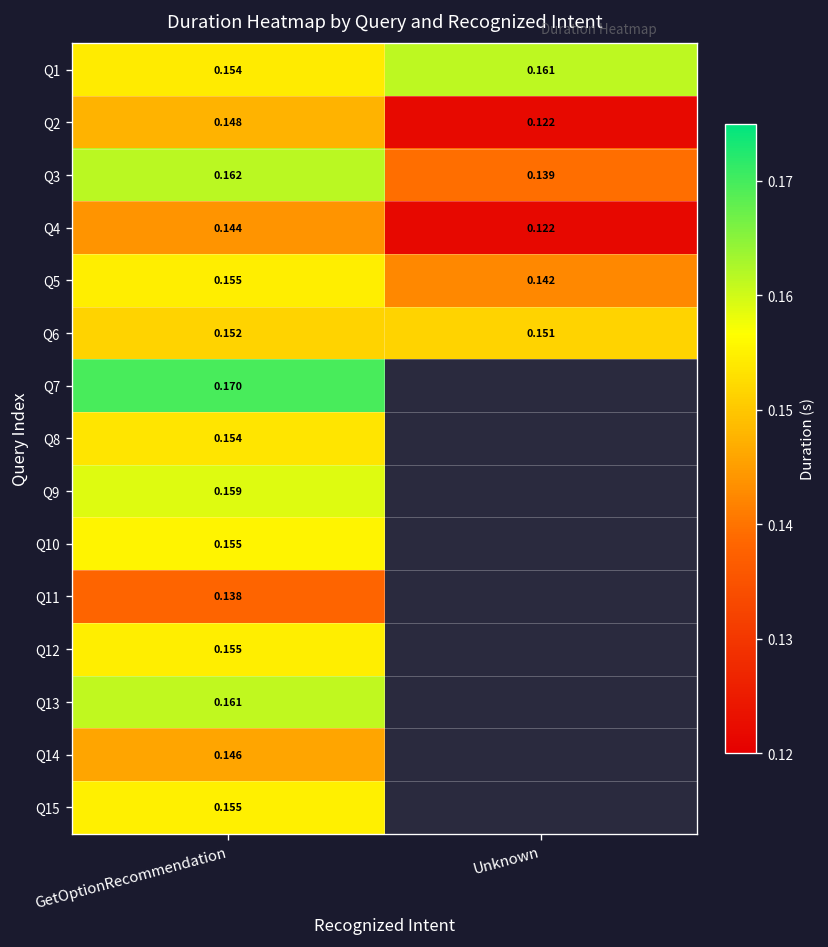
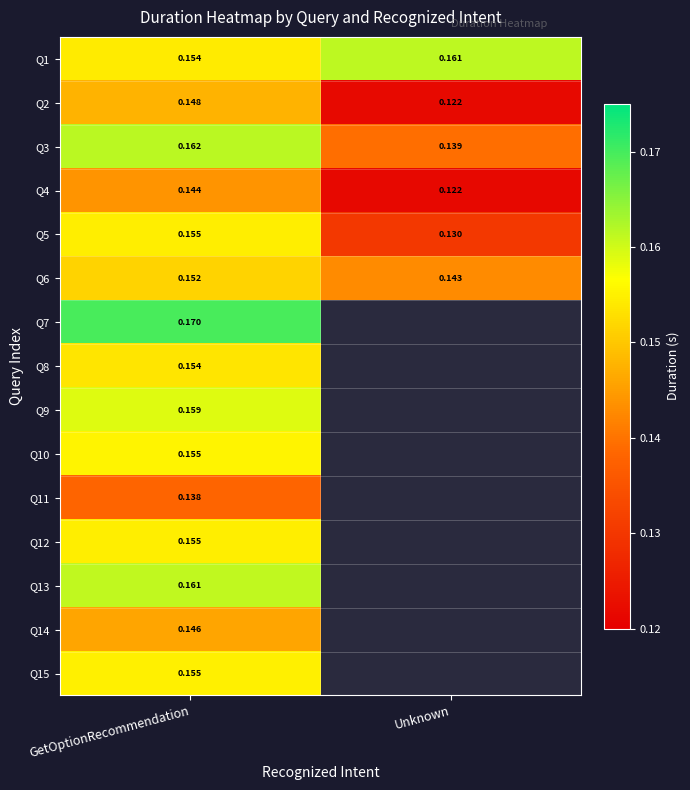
  {
    "Q1": {
      "GetOptionRecommendation": 0.154,
      "Unknown": 0.161
    },
    "Q2": {
      "GetOptionRecommendation": 0.148,
      "Unknown": 0.122
    },
    "Q3": {
      "GetOptionRecommendation": 0.162,
      "Unknown": 0.139
    },
    "Q4": {
      "GetOptionRecommendation": 0.144,
      "Unknown": 0.122
    },
    "Q5": {
      "GetOptionRecommendation": 0.155,
-     "Unknown": 0.142
+     "Unknown": 0.130
    },
    "Q6": {
      "GetOptionRecommendation": 0.152,
-     "Unknown": 0.151
+     "Unknown": 0.143
    },
    "Q7": {
      "GetOptionRecommendation": 0.170
    },
    "Q8": {
      "GetOptionRecommendation": 0.154
    },
    "Q9": {
      "GetOptionRecommendation": 0.159
    },
    "Q10": {
      "GetOptionRecommendation": 0.155
    },
    "Q11": {
      "GetOptionRecommendation": 0.138
    },
    "Q12": {
      "GetOptionRecommendation": 0.155
    },
    "Q13": {
      "GetOptionRecommendation": 0.161
    },
    "Q14": {
      "GetOptionRecommendation": 0.146
    },
    "Q15": {
      "GetOptionRecommendation": 0.155
    }
  }
